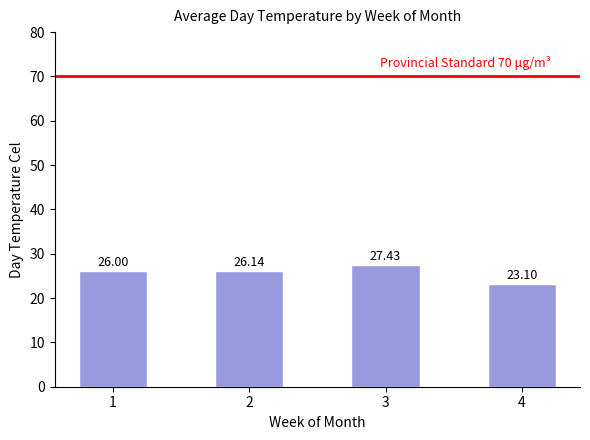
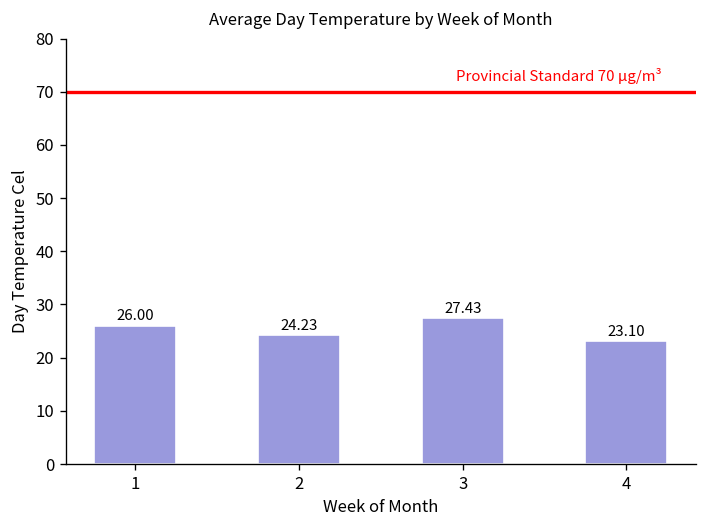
  {
    "1": 26.00,
-   "2": 26.14,
+   "2": 24.23,
    "3": 27.43,
    "4": 23.10
  }
